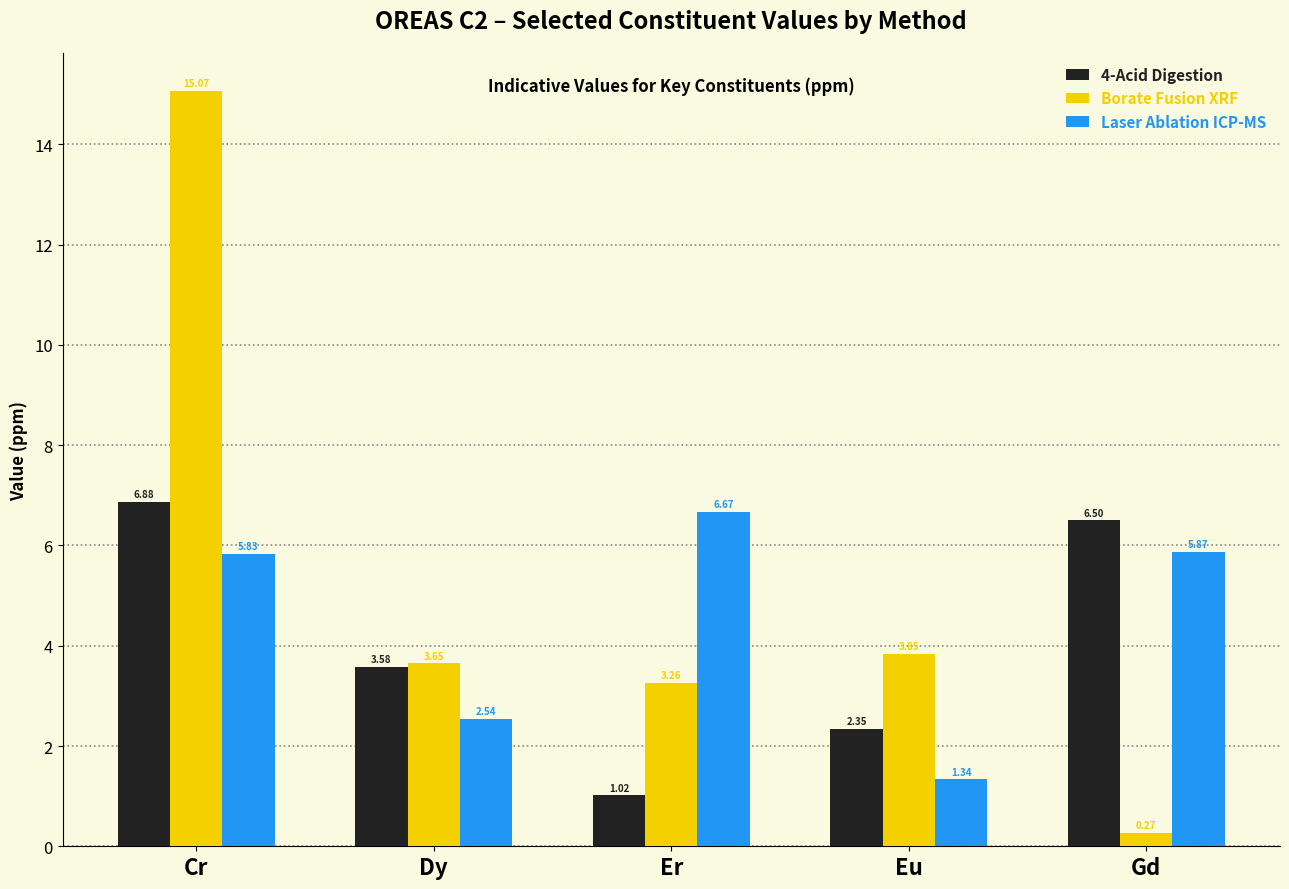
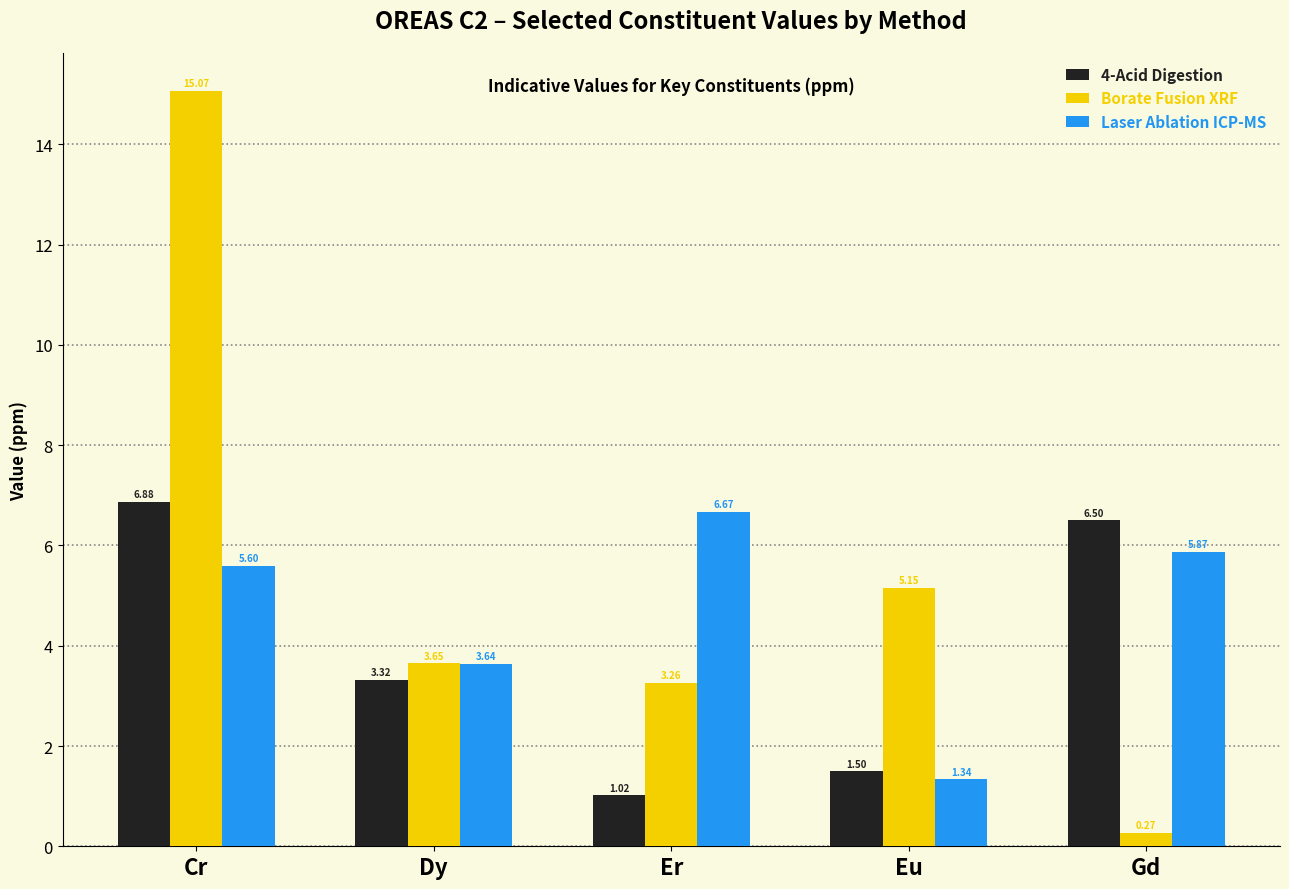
  {
    "4-Acid Digestion": {
      "Cr": 6.88,
-     "Dy": 3.58,
+     "Dy": 3.32,
      "Er": 1.02,
-     "Eu": 2.35,
+     "Eu": 1.50,
      "Gd": 6.50
    },
    "Borate Fusion XRF": {
      "Cr": 15.07,
      "Dy": 3.65,
      "Er": 3.26,
-     "Eu": 3.85,
+     "Eu": 5.15,
      "Gd": 0.27
    },
    "Laser Ablation ICP-MS": {
-     "Cr": 5.83,
-     "Dy": 2.54,
+     "Cr": 5.60,
+     "Dy": 3.64,
      "Er": 6.67,
      "Eu": 1.34,
      "Gd": 5.87
    }
  }
